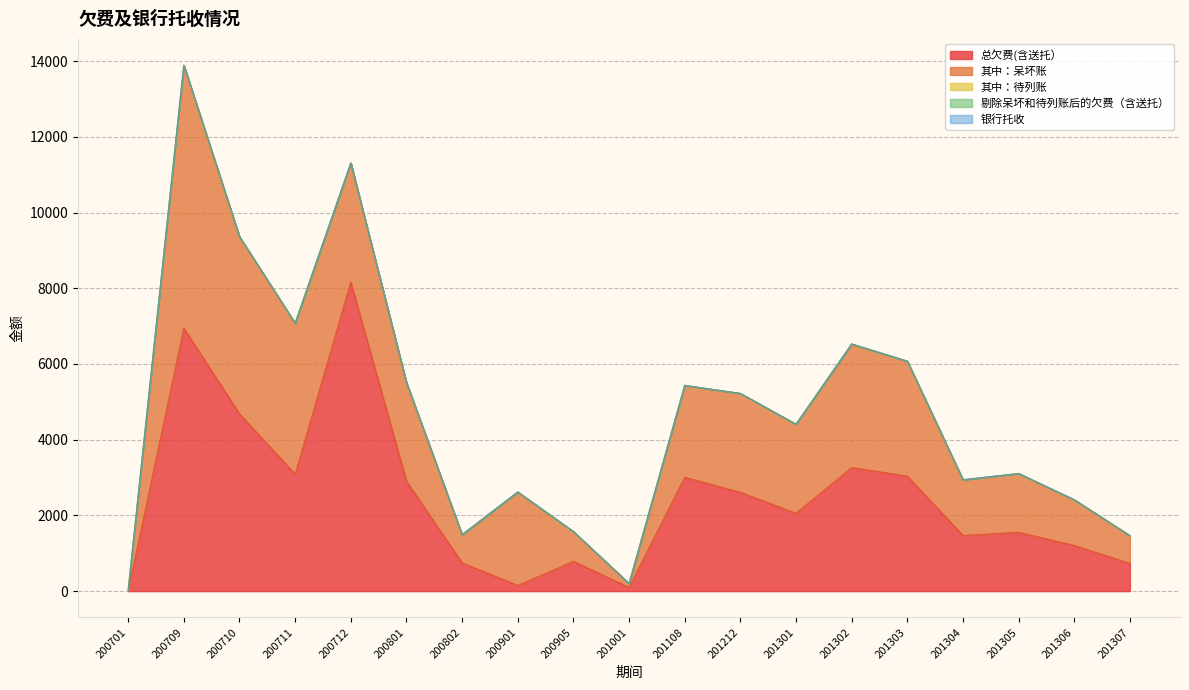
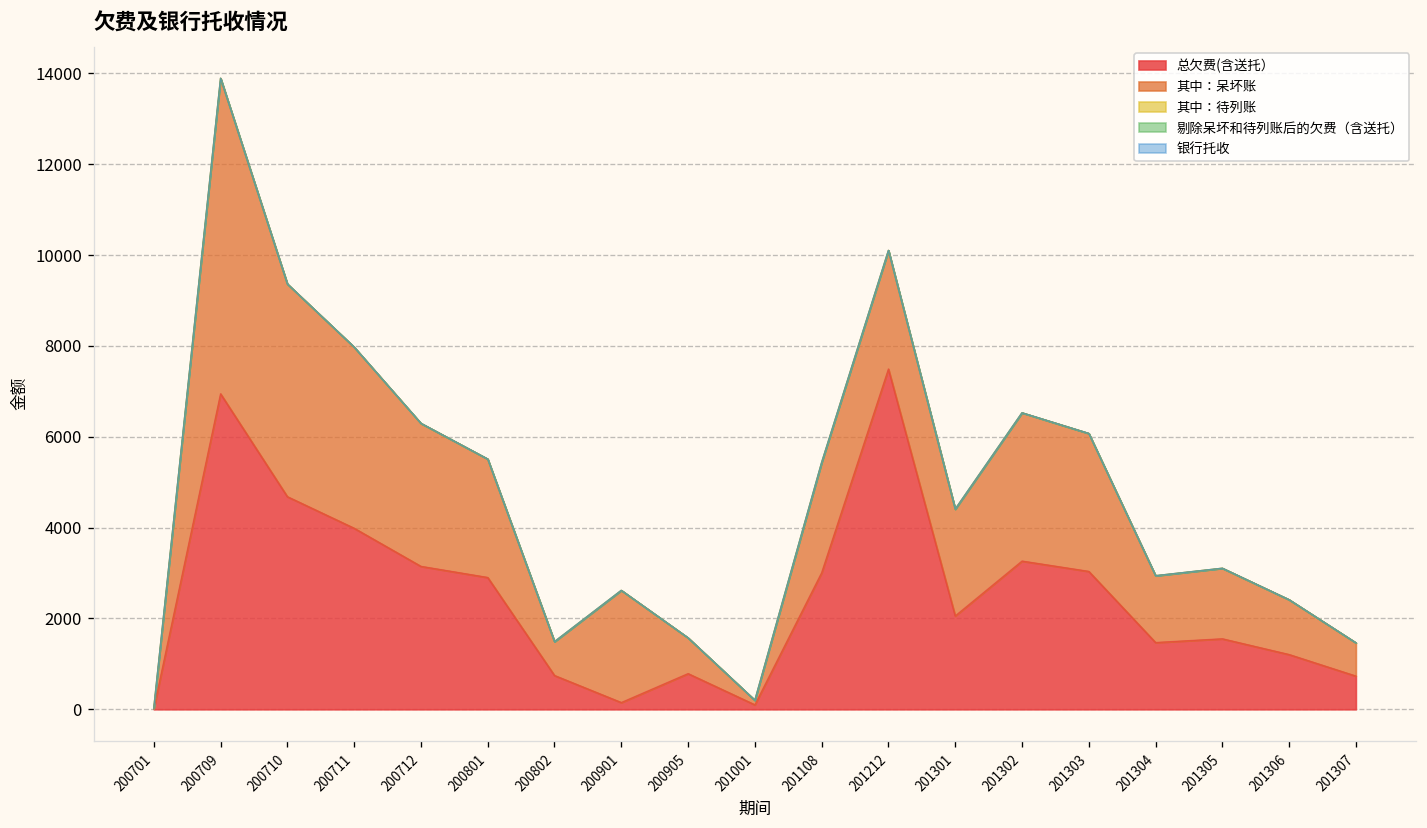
  {
    "总欠费(含送托）": {
      "200709": 6900,
      "200710": 4700,
-     "200711": 3100,
-     "200712": 8200,
+     "200711": 4000,
+     "200712": 3100,
      "200801": 2900,
      "200802": 700,
      "200901": 200,
      "200905": 800,
      "201001": 100,
      "201108": 3000,
-     "201212": 2600,
+     "201212": 7500,
      "201301": 2100,
      "201302": 3300,
      "201303": 3000,
      "201304": 1500,
      "201305": 1600,
      "201306": 1200,
      "201307": 700
    }
  }
